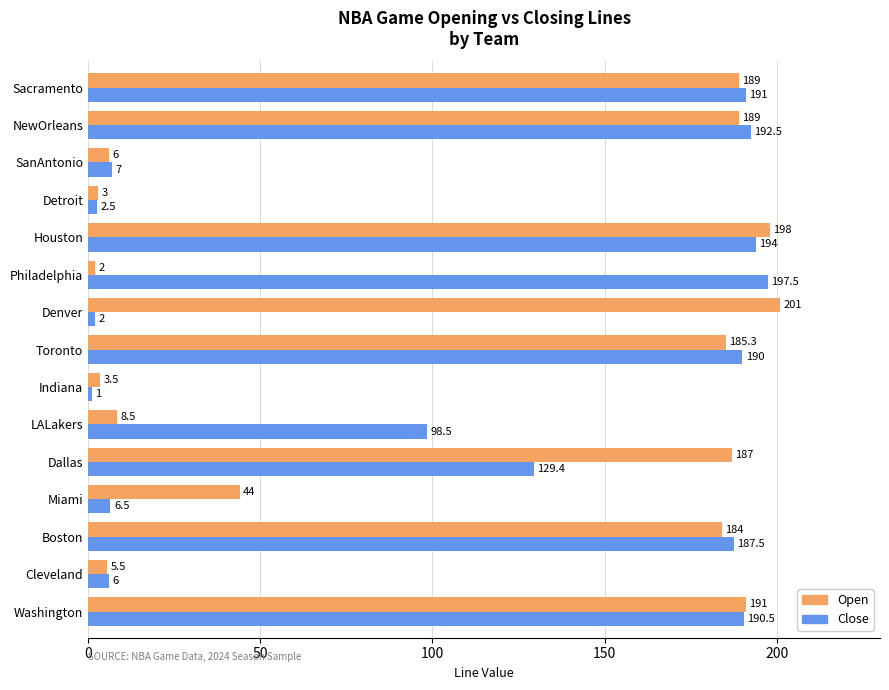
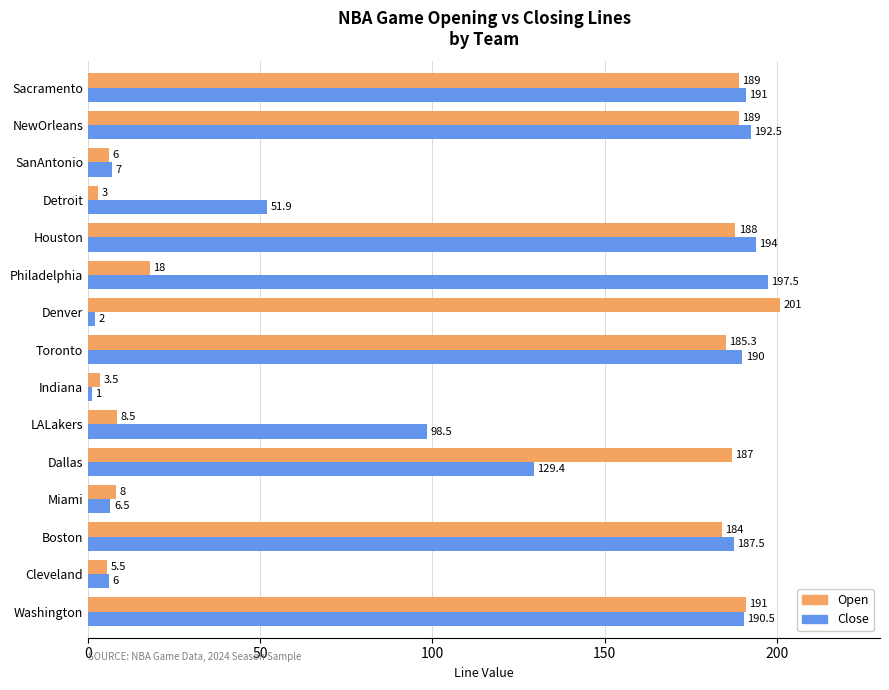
  {
    "Open": {
      "Sacramento": 189,
      "NewOrleans": 189,
      "SanAntonio": 6,
      "Detroit": 3,
-     "Houston": 198,
-     "Philadelphia": 2,
+     "Houston": 188,
+     "Philadelphia": 18,
      "Denver": 201,
      "Toronto": 185.3,
      "Indiana": 3.5,
      "LALakers": 8.5,
      "Dallas": 187,
-     "Miami": 44,
+     "Miami": 8,
      "Boston": 184,
      "Cleveland": 5.5,
      "Washington": 191
    },
    "Close": {
      "Sacramento": 191,
      "NewOrleans": 192.5,
      "SanAntonio": 7,
-     "Detroit": 2.5,
+     "Detroit": 51.9,
      "Houston": 194,
      "Philadelphia": 197.5,
      "Denver": 2,
      "Toronto": 190,
      "Indiana": 1,
      "LALakers": 98.5,
      "Dallas": 129.4,
      "Miami": 6.5,
      "Boston": 187.5,
      "Cleveland": 6,
      "Washington": 190.5
    }
  }
